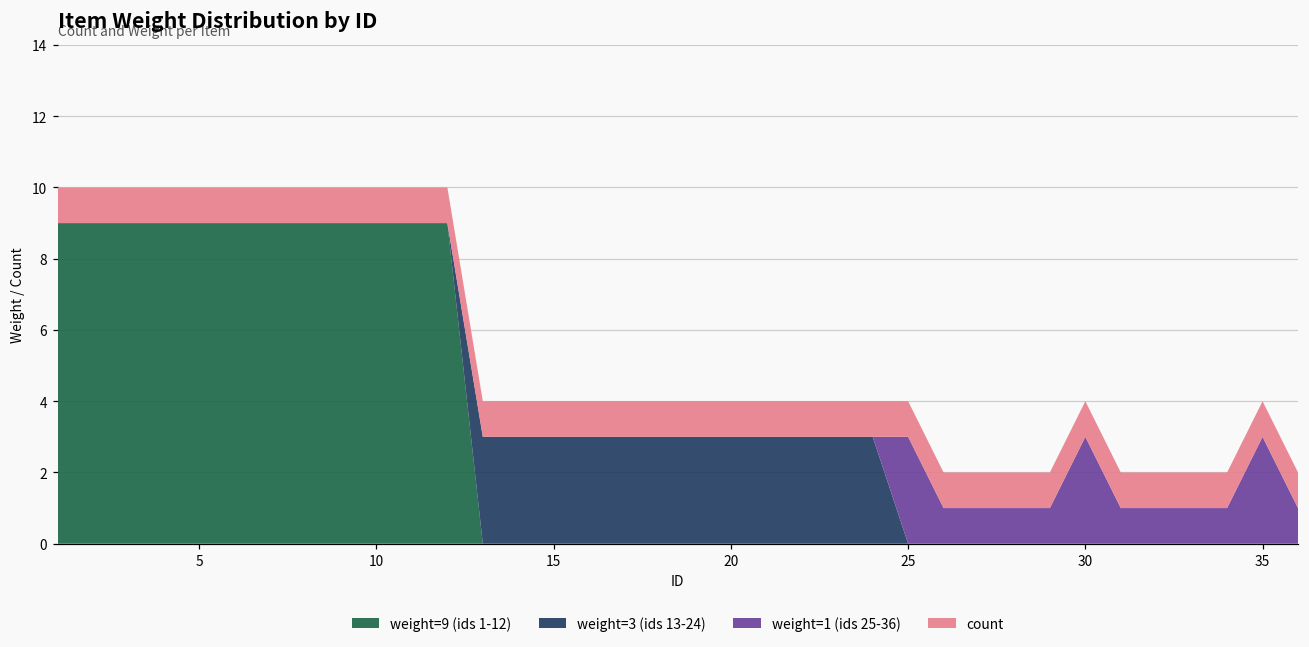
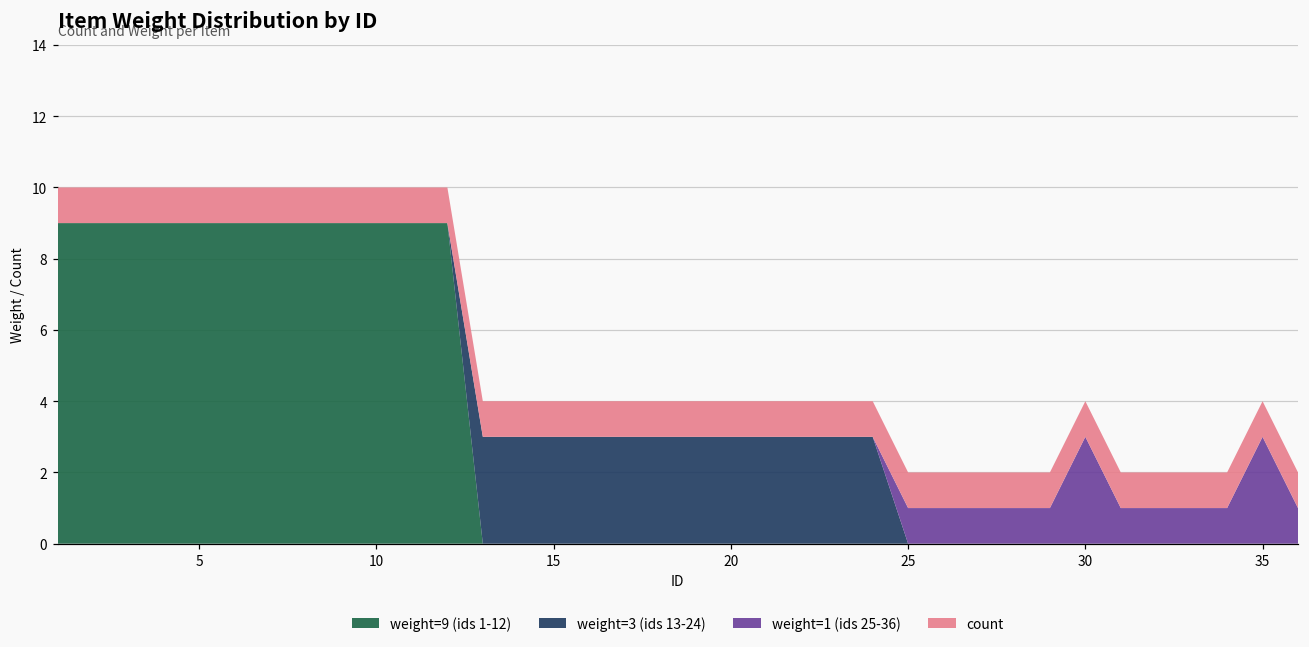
  {
    "weight=1 (ids 25-36)": {
-     "25": 3
+     "25": 1
    }
  }
